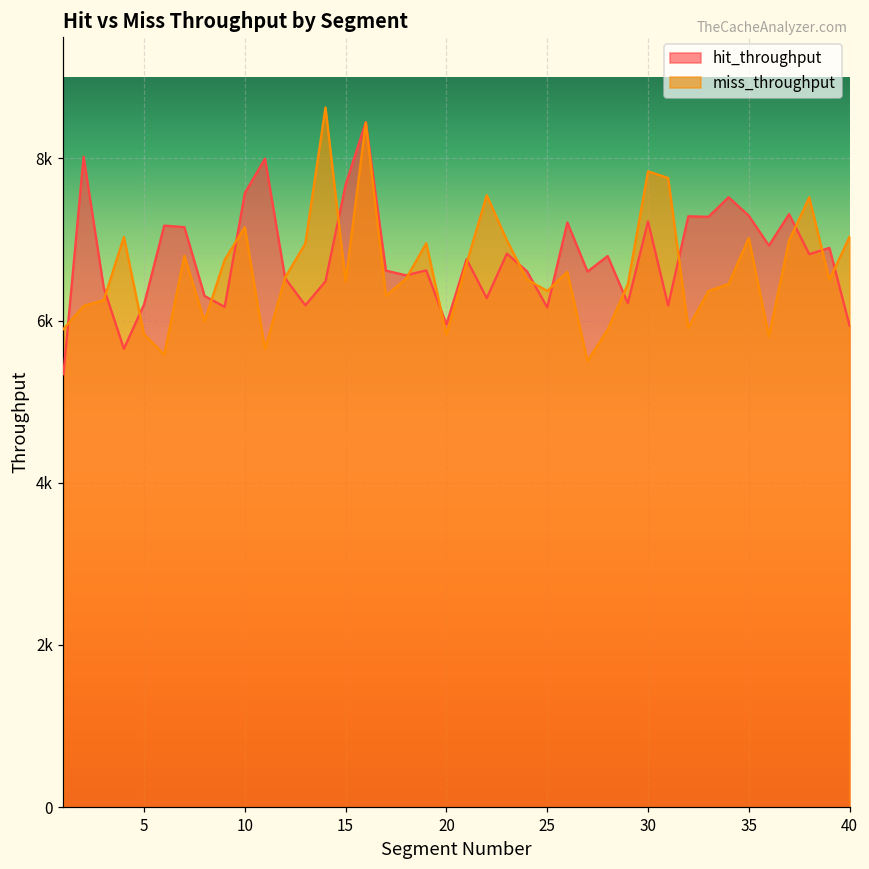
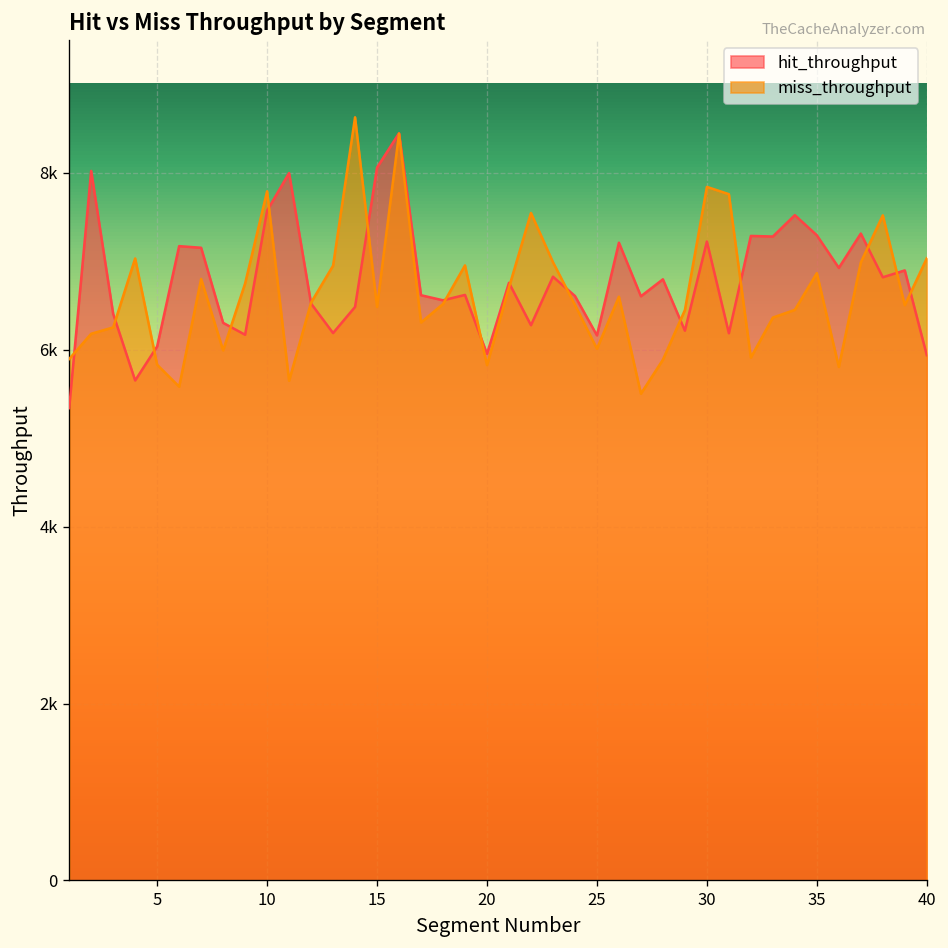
  {
    "hit_throughput": {
-     "5": 6200,
+     "5": 6000,
      "10": 7600,
-     "15": 7700,
+     "15": 8100,
      "20": 6000,
      "25": 6200,
      "30": 7200,
      "35": 7300,
      "40": 5900
    },
    "miss_throughput": {
      "5": 5800,
-     "10": 7200,
+     "10": 7800,
      "15": 6500,
      "20": 5800,
-     "25": 6400,
+     "25": 6000,
      "30": 7800,
-     "35": 7000,
+     "35": 6900,
      "40": 7000
    }
  }
